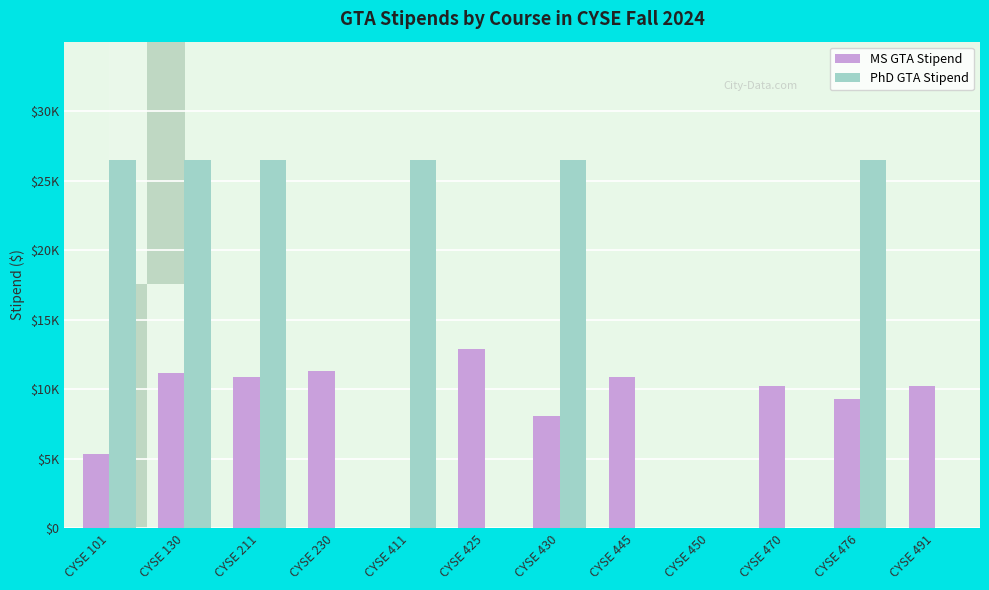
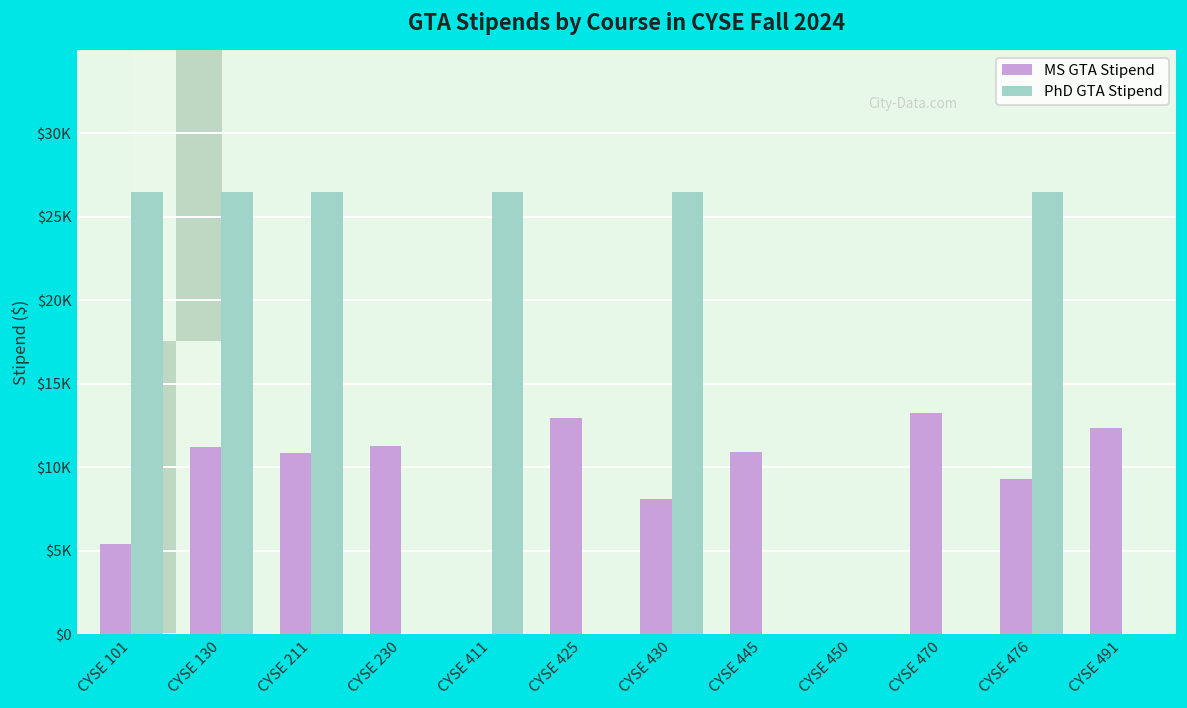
  {
    "MS GTA Stipend": {
      "CYSE 101": "$5400",
      "CYSE 130": "$11200",
      "CYSE 211": "$10900",
      "CYSE 230": "$11300",
      "CYSE 411": "$0",
      "CYSE 425": "$12900",
      "CYSE 430": "$8100",
      "CYSE 445": "$10900",
      "CYSE 450": "$0",
-     "CYSE 470": "$10300",
+     "CYSE 470": "$13200",
      "CYSE 476": "$9300",
-     "CYSE 491": "$10300"
+     "CYSE 491": "$12400"
    },
    "PhD GTA Stipend": {
      "CYSE 101": "$26500",
      "CYSE 130": "$26500",
      "CYSE 211": "$26500",
      "CYSE 230": "$0",
      "CYSE 411": "$26500",
      "CYSE 425": "$0",
      "CYSE 430": "$26500",
      "CYSE 445": "$0",
      "CYSE 450": "$0",
      "CYSE 470": "$0",
      "CYSE 476": "$26500",
      "CYSE 491": "$0"
    }
  }
